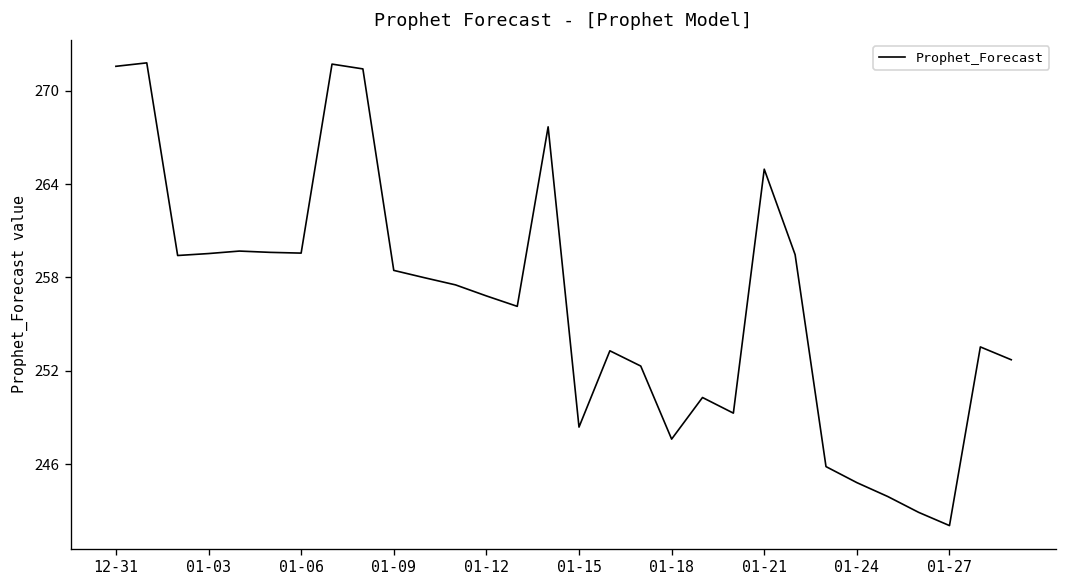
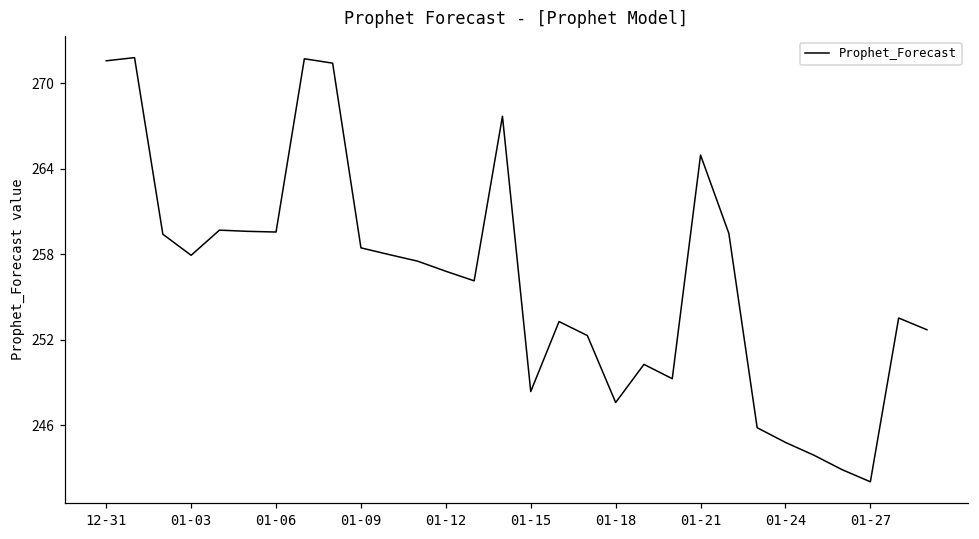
  {
    "12-31": 271.6,
-   "01-03": 259.5,
+   "01-03": 257.9,
    "01-06": 259.6,
    "01-09": 258.5,
    "01-12": 256.8,
    "01-15": 248.4,
    "01-18": 247.6,
    "01-21": 265.0,
    "01-24": 244.8,
    "01-27": 242.0
  }
